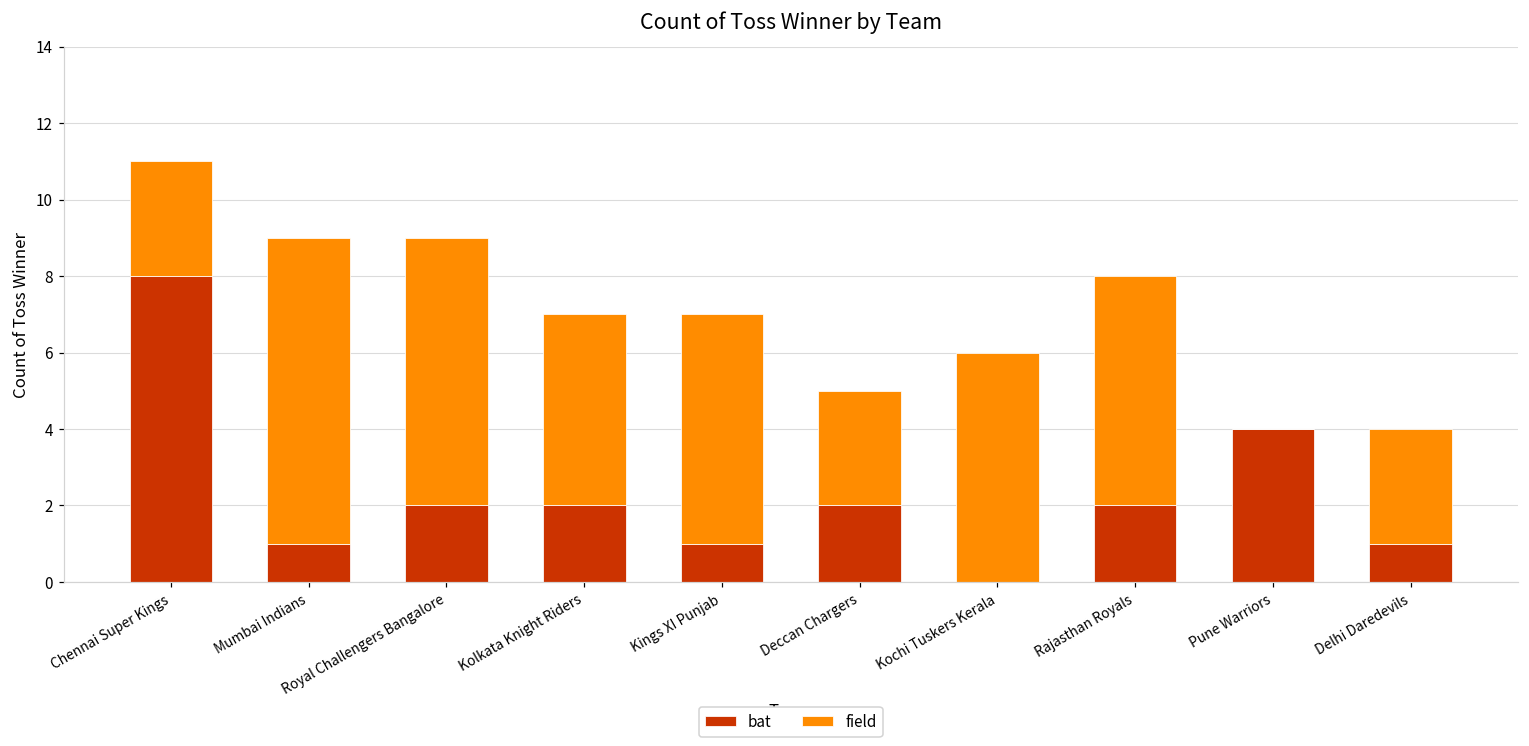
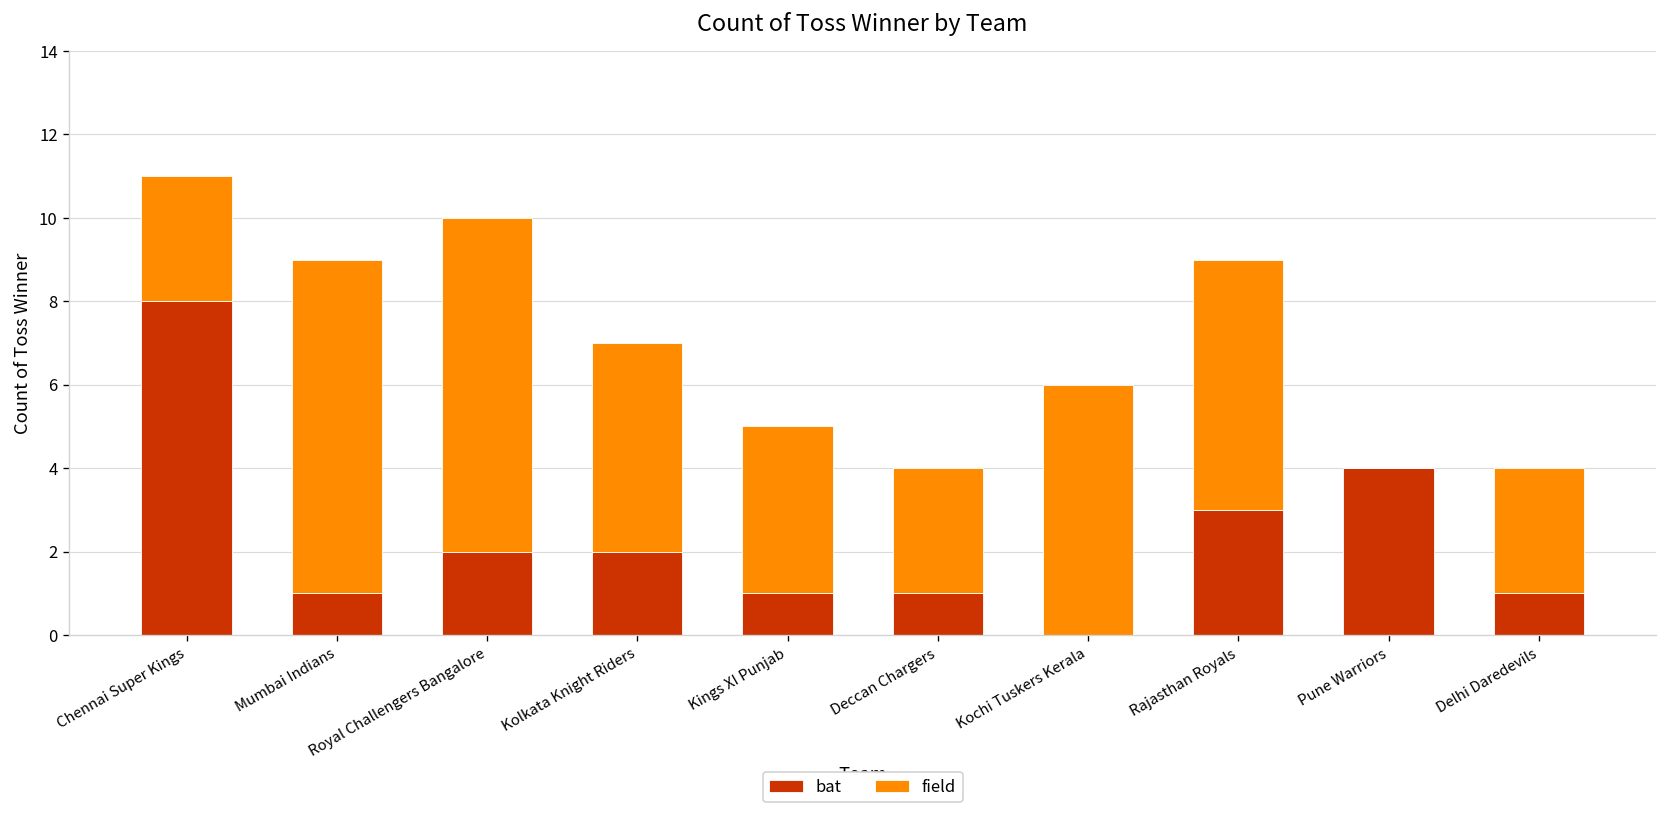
  {
    "bat": {
      "Chennai Super Kings": 8,
      "Mumbai Indians": 1,
      "Royal Challengers Bangalore": 2,
      "Kolkata Knight Riders": 2,
      "Kings XI Punjab": 1,
-     "Deccan Chargers": 2,
+     "Deccan Chargers": 1,
      "Kochi Tuskers Kerala": 0,
-     "Rajasthan Royals": 2,
+     "Rajasthan Royals": 3,
      "Pune Warriors": 4,
      "Delhi Daredevils": 1
    },
    "field": {
      "Chennai Super Kings": 3,
      "Mumbai Indians": 8,
-     "Royal Challengers Bangalore": 7,
+     "Royal Challengers Bangalore": 8,
      "Kolkata Knight Riders": 5,
-     "Kings XI Punjab": 6,
+     "Kings XI Punjab": 4,
      "Deccan Chargers": 3,
      "Kochi Tuskers Kerala": 6,
      "Rajasthan Royals": 6,
      "Pune Warriors": 0,
      "Delhi Daredevils": 3
    }
  }
